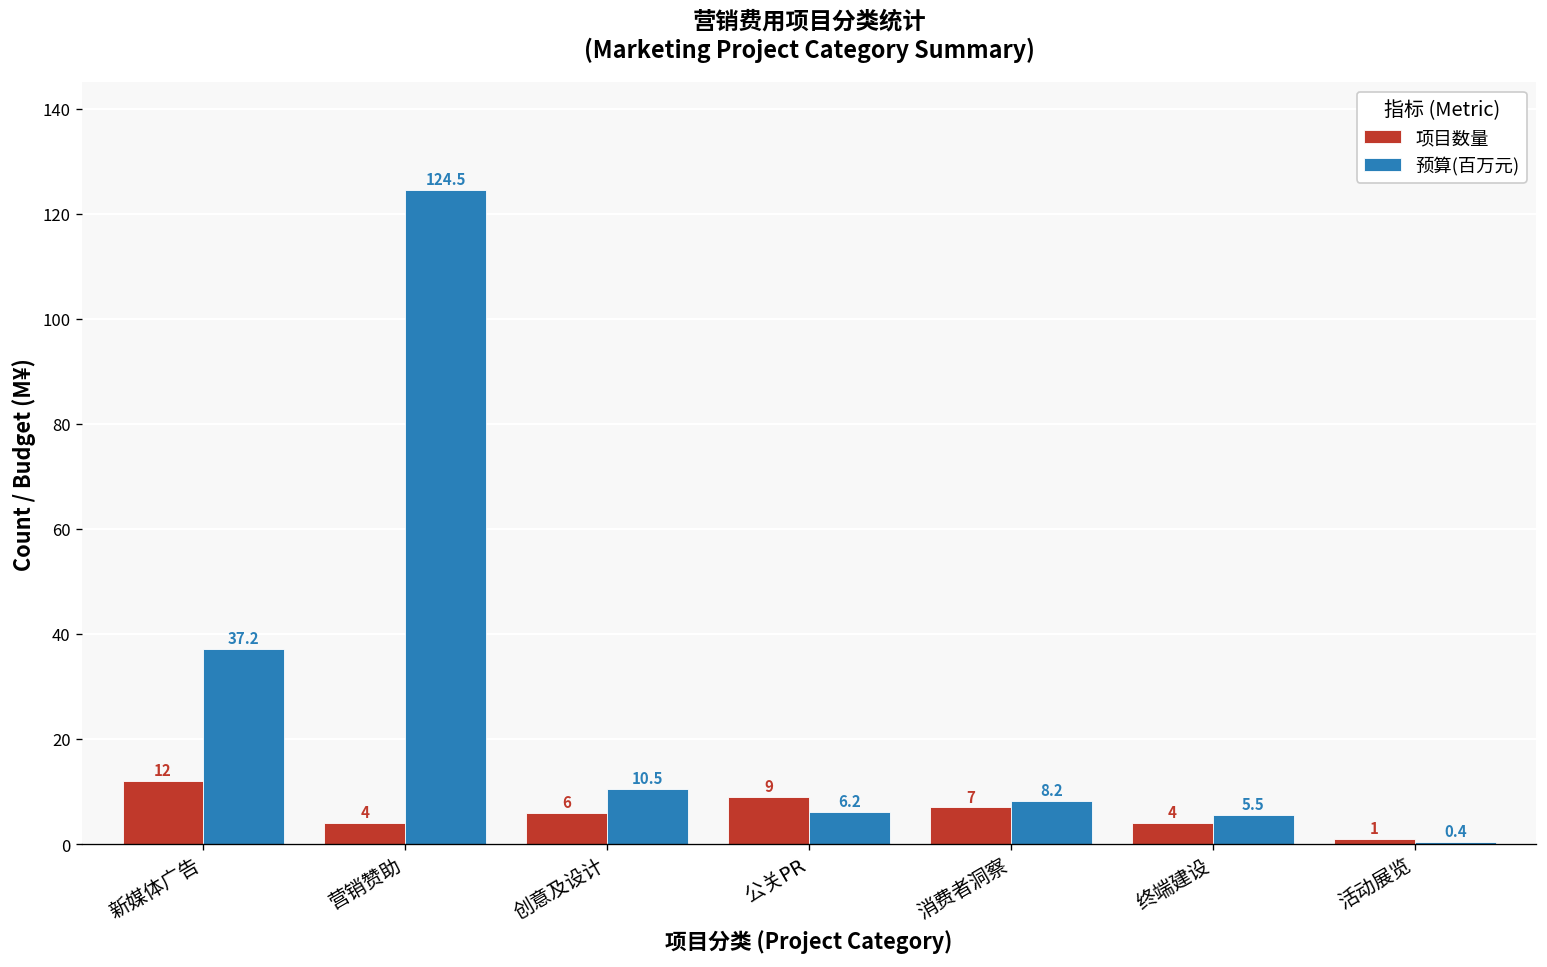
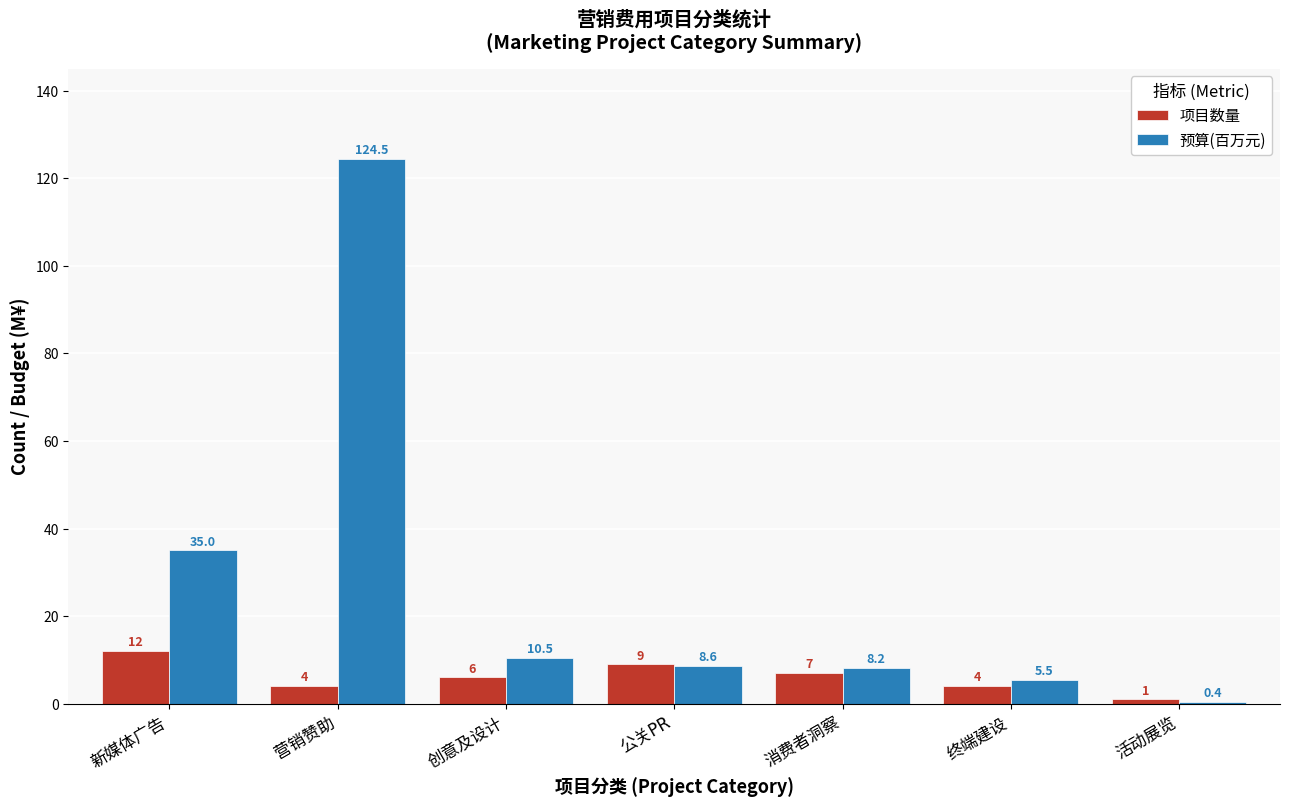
  {
    "项目数量": {
      "新媒体广告": 12,
      "营销赞助": 4,
      "创意及设计": 6,
      "公关PR": 9,
      "消费者洞察": 7,
      "终端建设": 4,
      "活动展览": 1
    },
    "预算(百万元)": {
-     "新媒体广告": 37.2,
+     "新媒体广告": 35.0,
      "营销赞助": 124.5,
      "创意及设计": 10.5,
-     "公关PR": 6.2,
+     "公关PR": 8.6,
      "消费者洞察": 8.2,
      "终端建设": 5.5,
      "活动展览": 0.4
    }
  }
